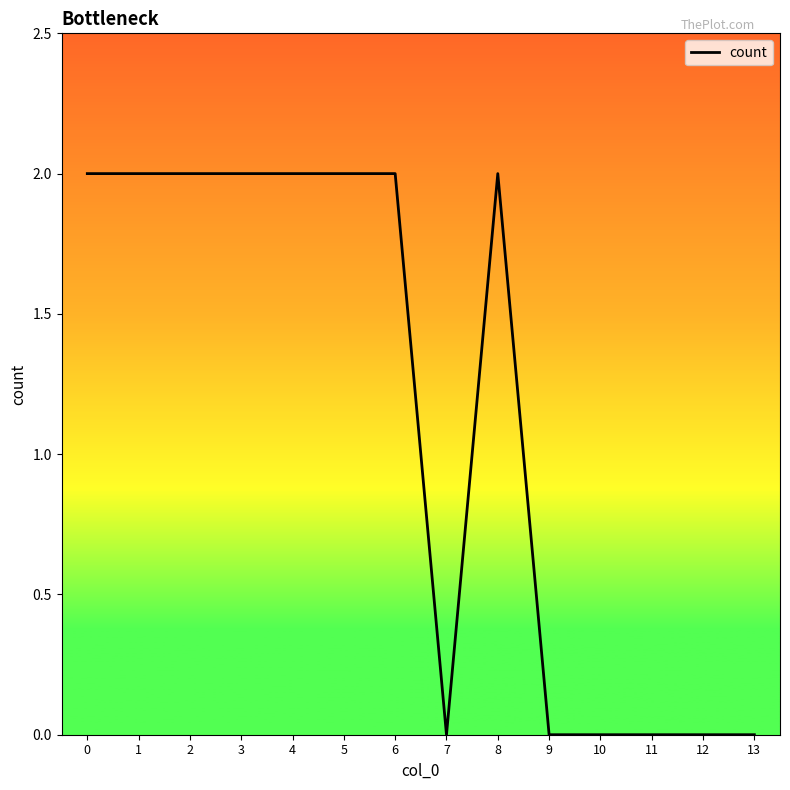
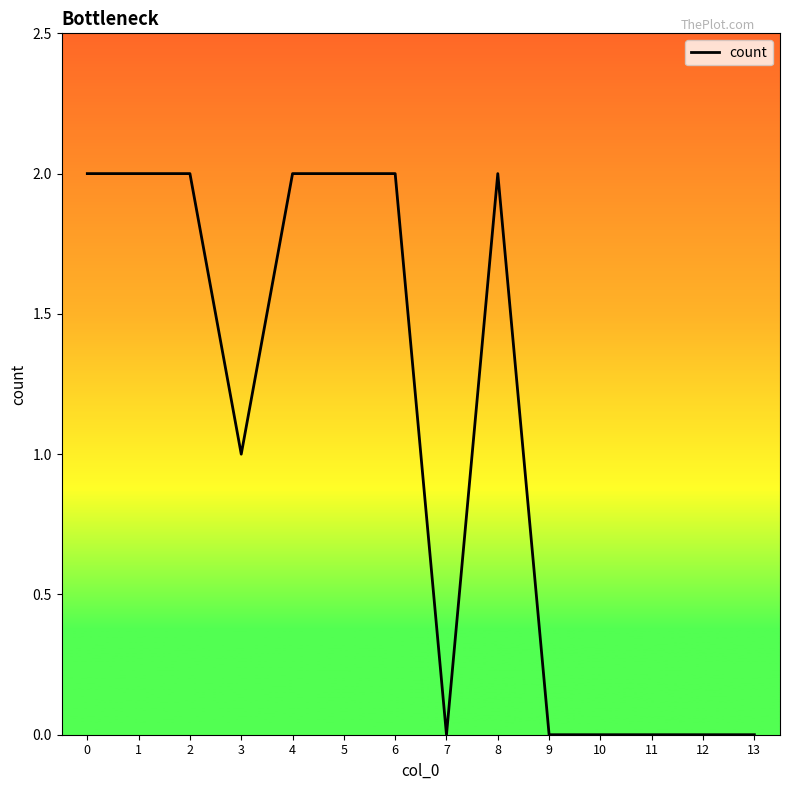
  {
    "0": 2,
    "1": 2,
    "2": 2,
-   "3": 2,
+   "3": 1,
    "4": 2,
    "5": 2,
    "6": 2,
    "7": 0,
    "8": 2,
    "9": 0,
    "10": 0,
    "11": 0,
    "12": 0,
    "13": 0
  }
